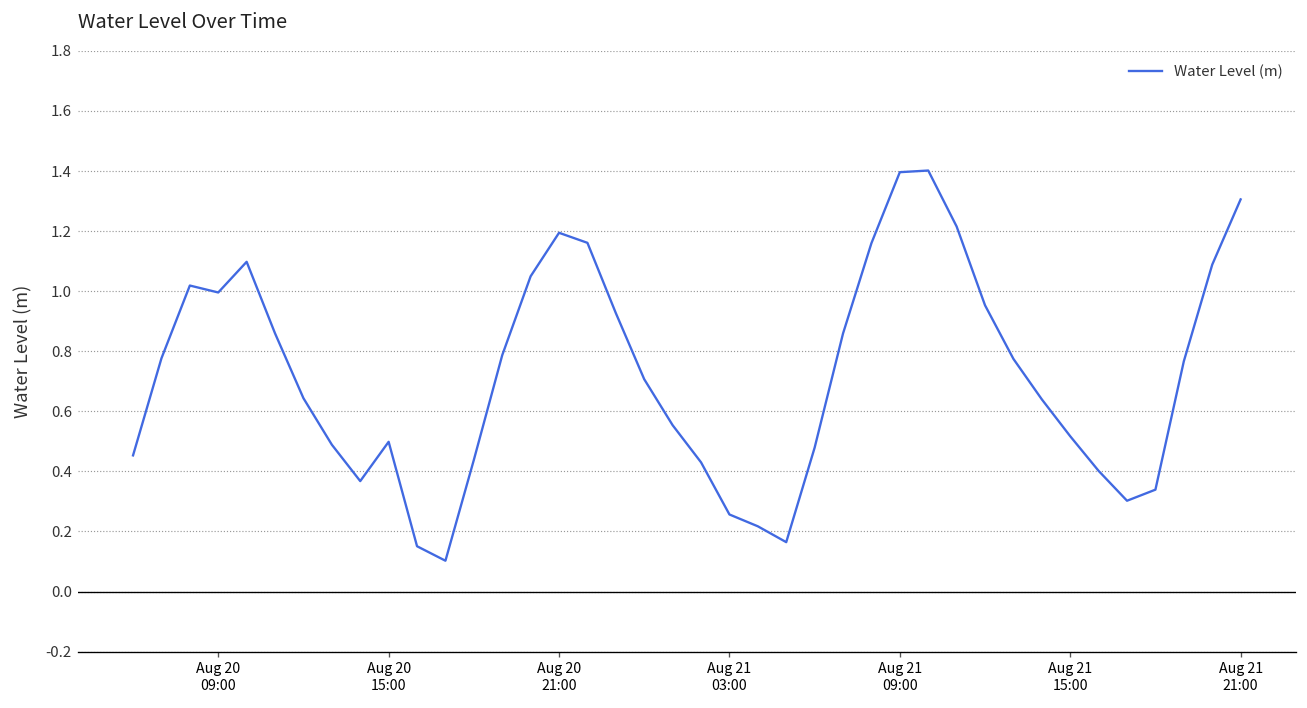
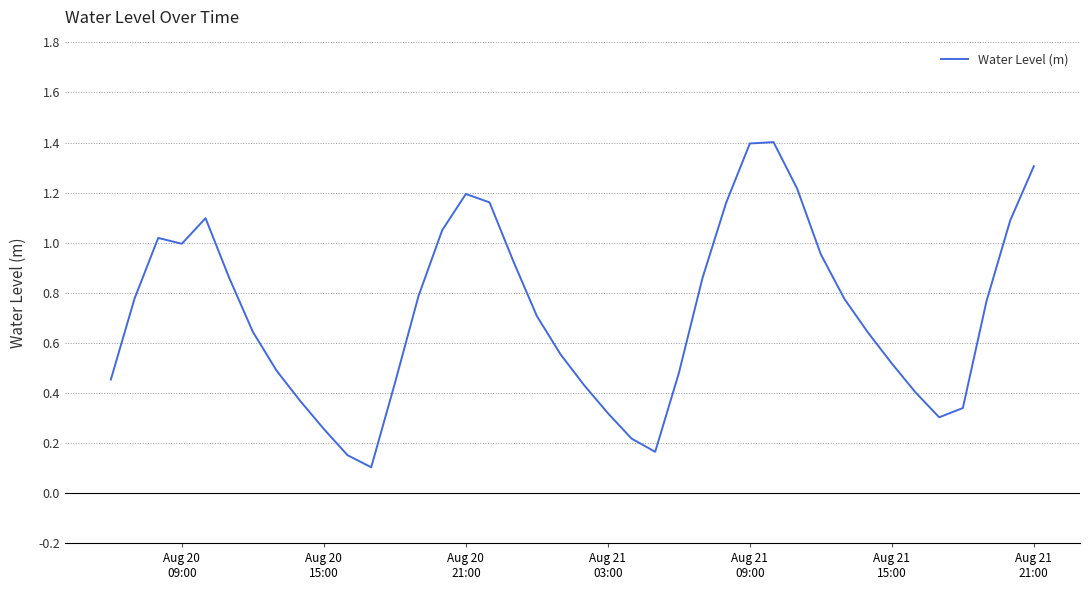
  {
    "Aug 20 09:00": 1.00,
-   "Aug 20 15:00": 0.50,
+   "Aug 20 15:00": 0.26,
    "Aug 20 21:00": 1.19,
-   "Aug 21 03:00": 0.26,
+   "Aug 21 03:00": 0.32,
    "Aug 21 09:00": 1.40,
    "Aug 21 15:00": 0.52,
    "Aug 21 21:00": 1.31
  }
